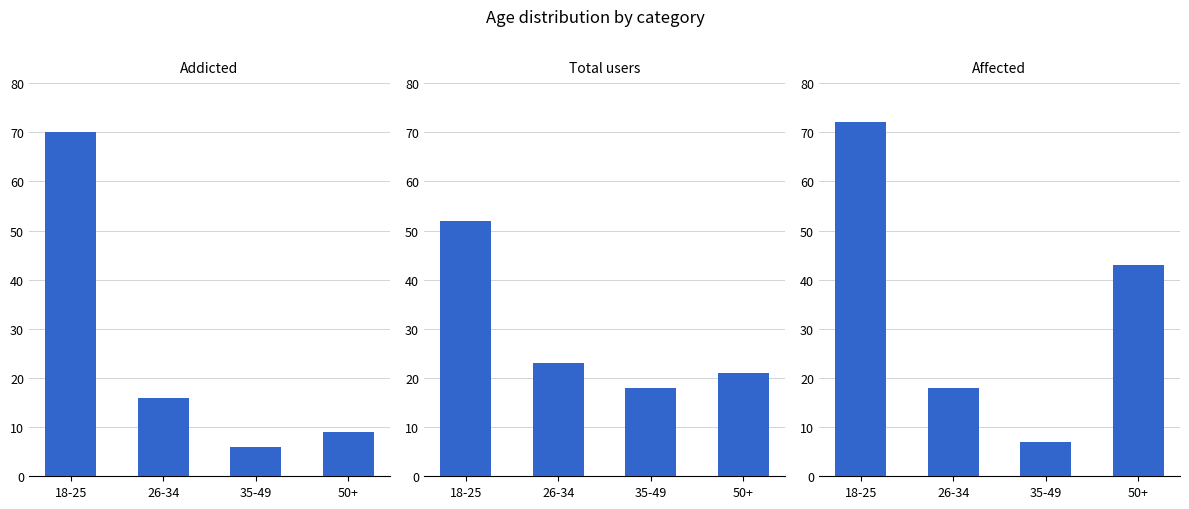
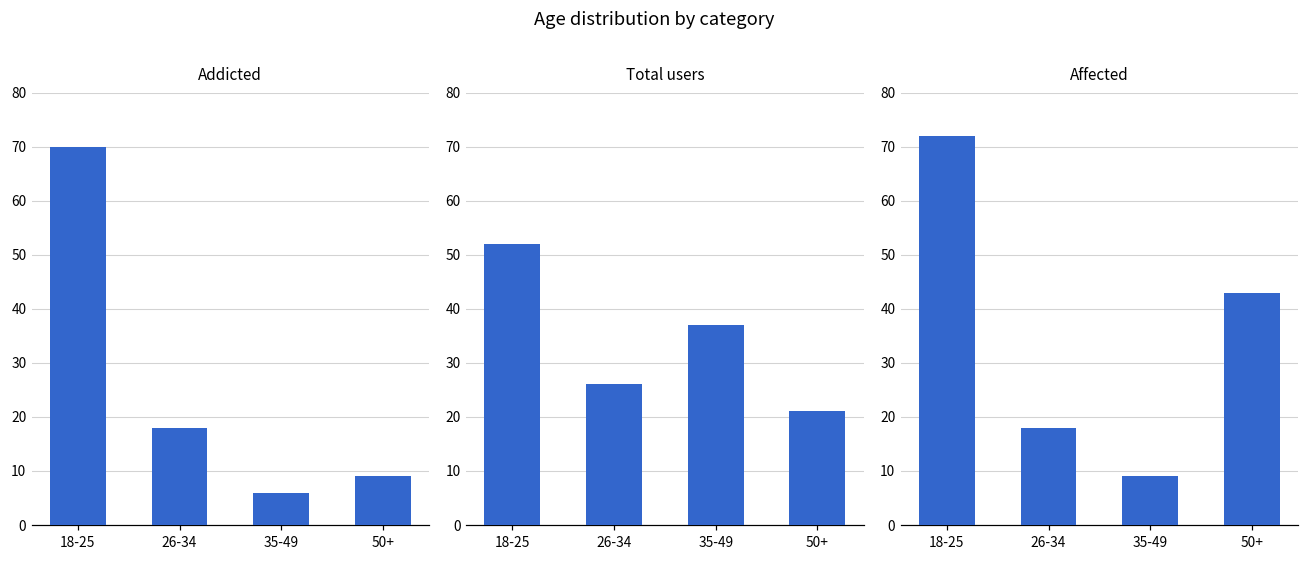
  {
    "Addicted": {
      "18-25": 70,
-     "26-34": 16,
+     "26-34": 18,
      "35-49": 6,
      "50+": 9
    },
    "Total users": {
      "18-25": 52,
-     "26-34": 23,
-     "35-49": 18,
+     "26-34": 26,
+     "35-49": 37,
      "50+": 21
    },
    "Affected": {
      "18-25": 72,
      "26-34": 18,
-     "35-49": 7,
+     "35-49": 9,
      "50+": 43
    }
  }
